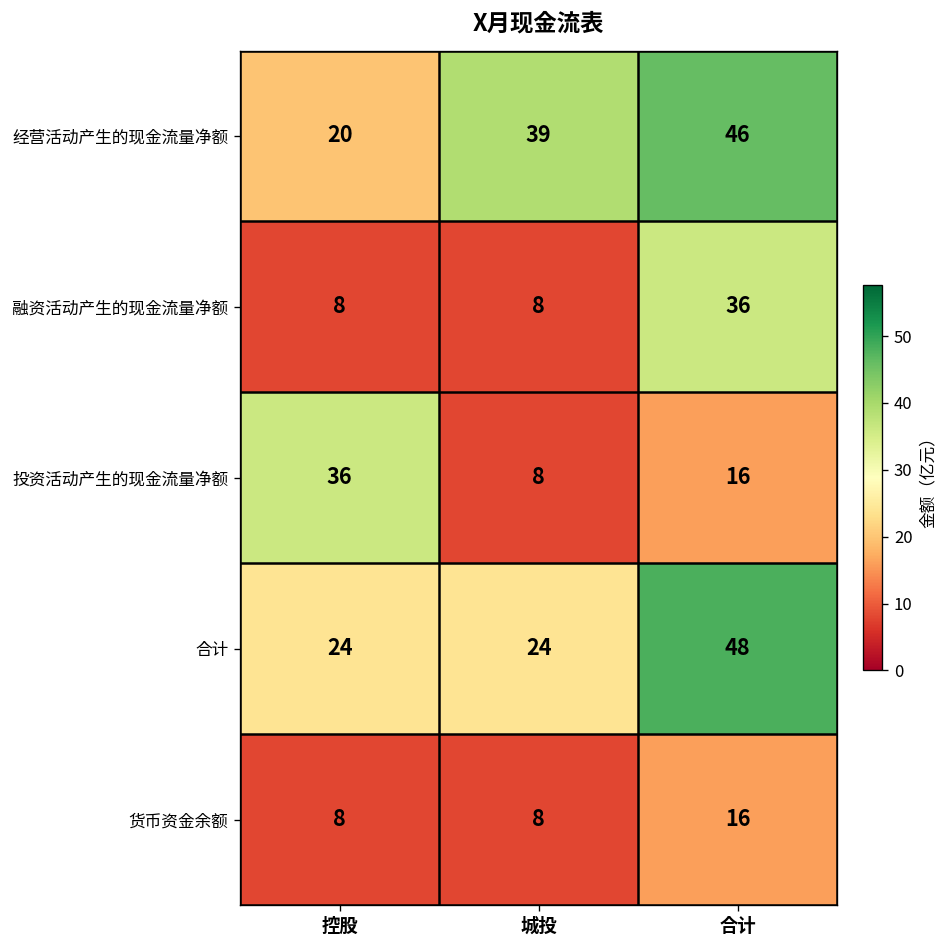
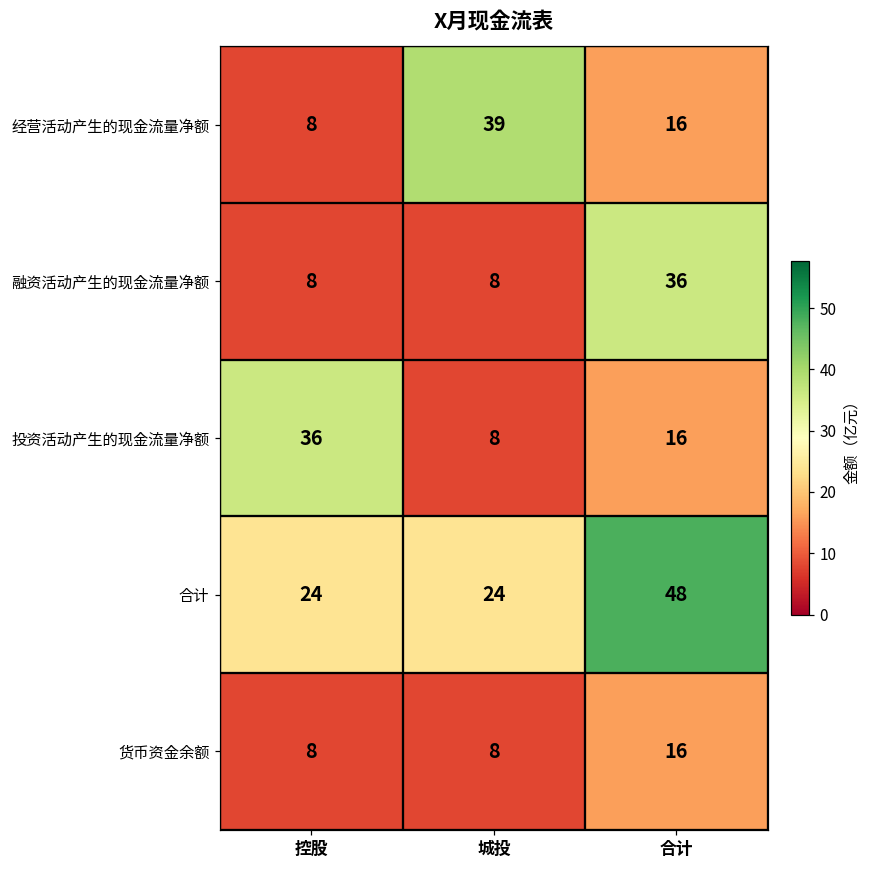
  {
    "经营活动产生的现金流量净额": {
-     "控股": 20,
+     "控股": 8,
      "城投": 39,
-     "合计": 46
+     "合计": 16
    },
    "融资活动产生的现金流量净额": {
      "控股": 8,
      "城投": 8,
      "合计": 36
    },
    "投资活动产生的现金流量净额": {
      "控股": 36,
      "城投": 8,
      "合计": 16
    },
    "合计": {
      "控股": 24,
      "城投": 24,
      "合计": 48
    },
    "货币资金余额": {
      "控股": 8,
      "城投": 8,
      "合计": 16
    }
  }
